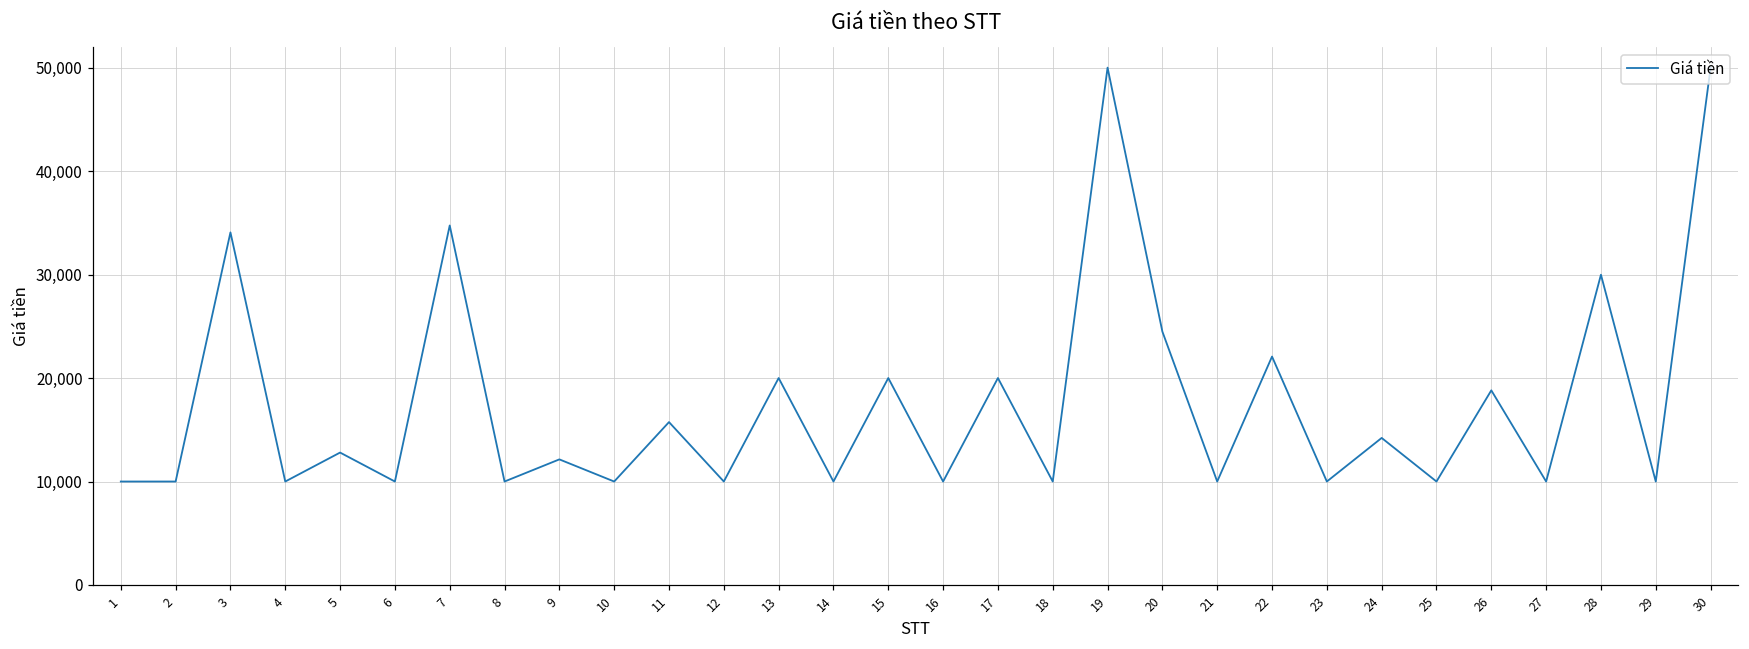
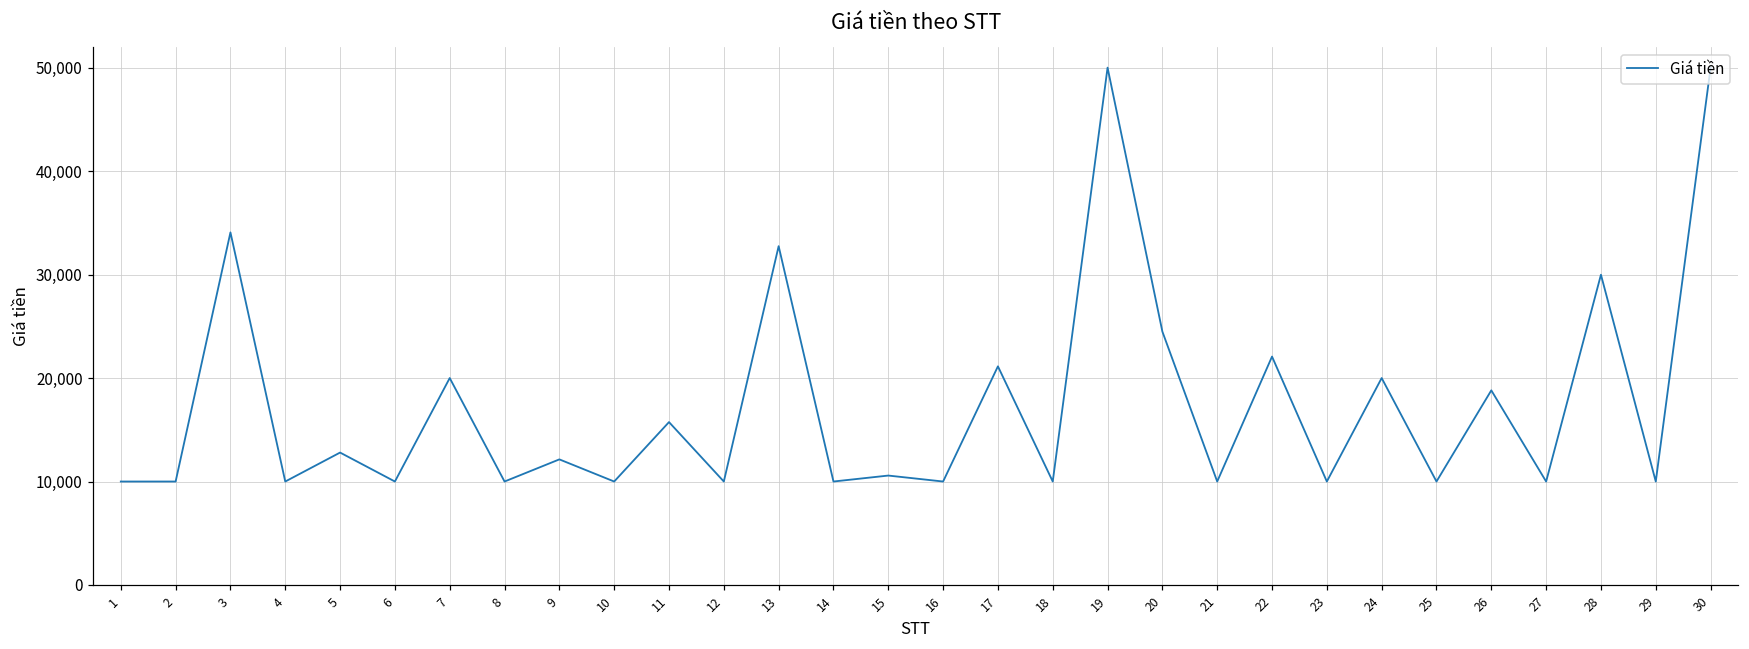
  {
    "1": "10,000",
    "2": "10,000",
    "3": "34,000",
    "4": "10,000",
    "5": "13,000",
    "6": "10,000",
-   "7": "35,000",
+   "7": "20,000",
    "8": "10,000",
    "9": "12,000",
    "10": "10,000",
    "11": "16,000",
    "12": "10,000",
-   "13": "20,000",
+   "13": "33,000",
    "14": "10,000",
-   "15": "20,000",
+   "15": "11,000",
    "16": "10,000",
-   "17": "20,000",
+   "17": "21,000",
    "18": "10,000",
    "19": "50,000",
    "20": "24,000",
    "21": "10,000",
    "22": "22,000",
    "23": "10,000",
-   "24": "14,000",
+   "24": "20,000",
    "25": "10,000",
    "26": "19,000",
    "27": "10,000",
    "28": "30,000",
    "29": "10,000"
  }
